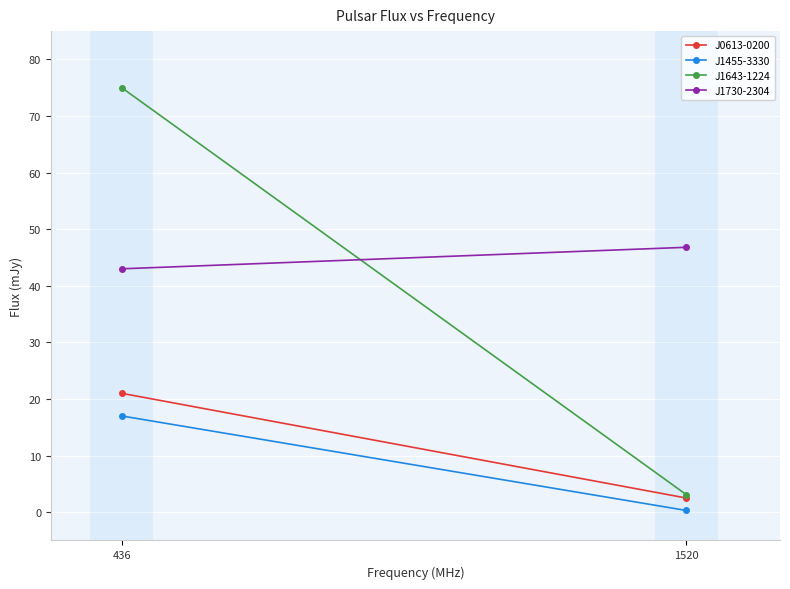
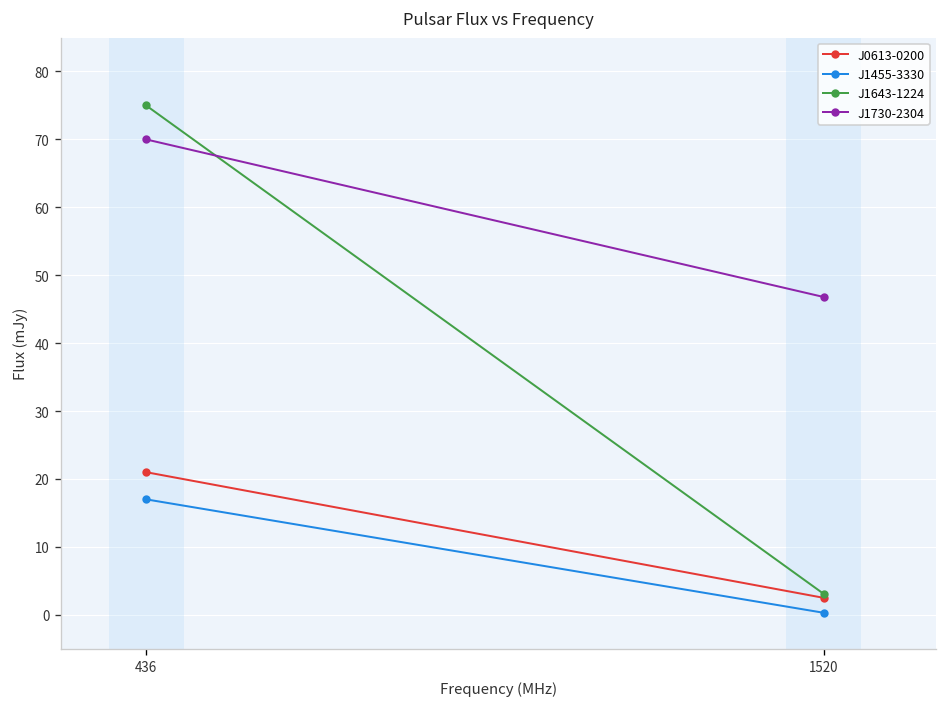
  {
    "J0613-0200": {
      "436": 21,
      "1520": 3
    },
    "J1455-3330": {
      "436": 17,
      "1520": 0
    },
    "J1643-1224": {
      "436": 75,
      "1520": 3
    },
    "J1730-2304": {
-     "436": 43,
+     "436": 70,
      "1520": 47
    }
  }
